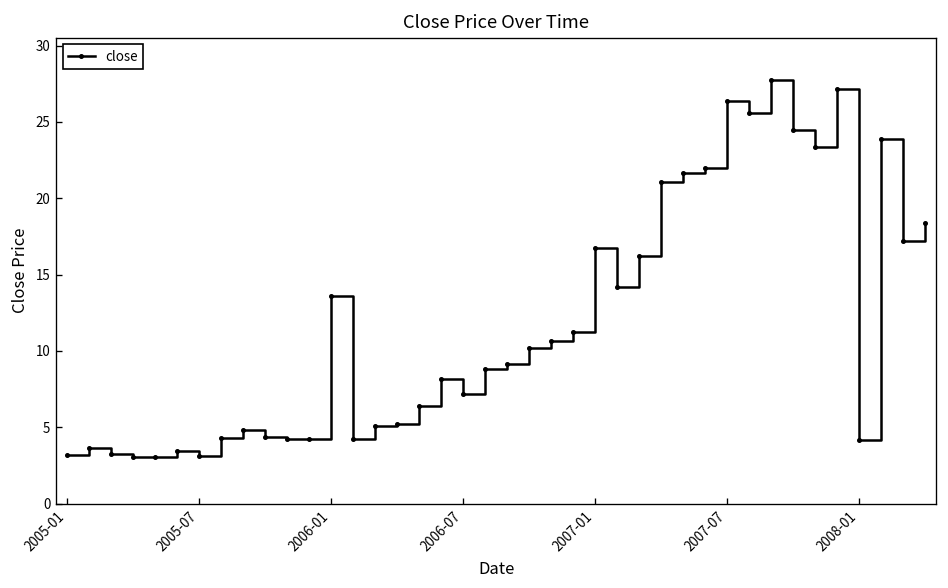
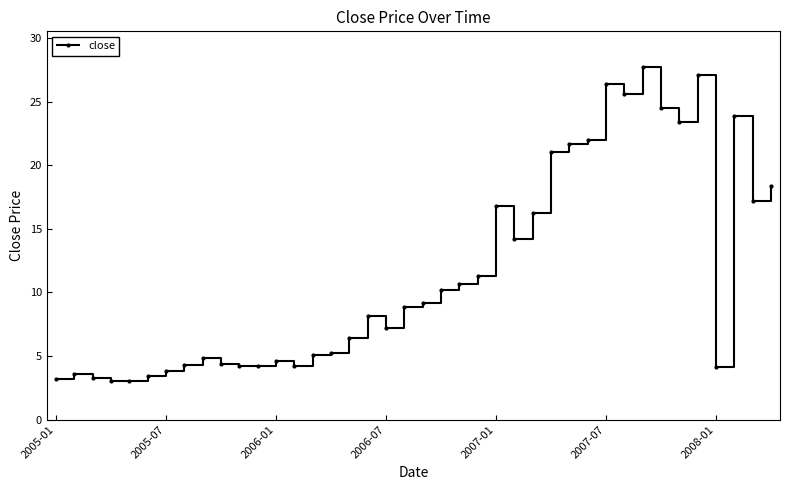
  {
    "2005-01": 3.2,
-   "2005-07": 3.1,
-   "2006-01": 13.6,
+   "2005-07": 3.8,
+   "2006-01": 4.6,
    "2006-07": 7.2,
    "2007-01": 16.8,
    "2007-07": 26.3,
    "2008-01": 4.2
  }
